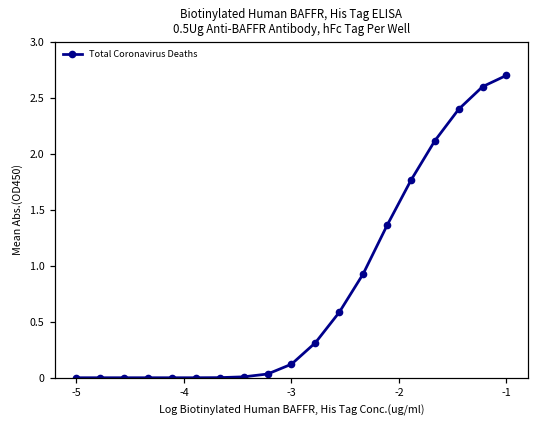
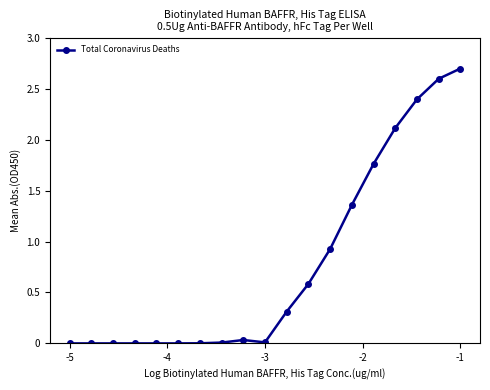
  {
    "-5": 0.00,
-   "-3": 0.12,
+   "-3": 0.01,
    "-1": 2.70
  }
